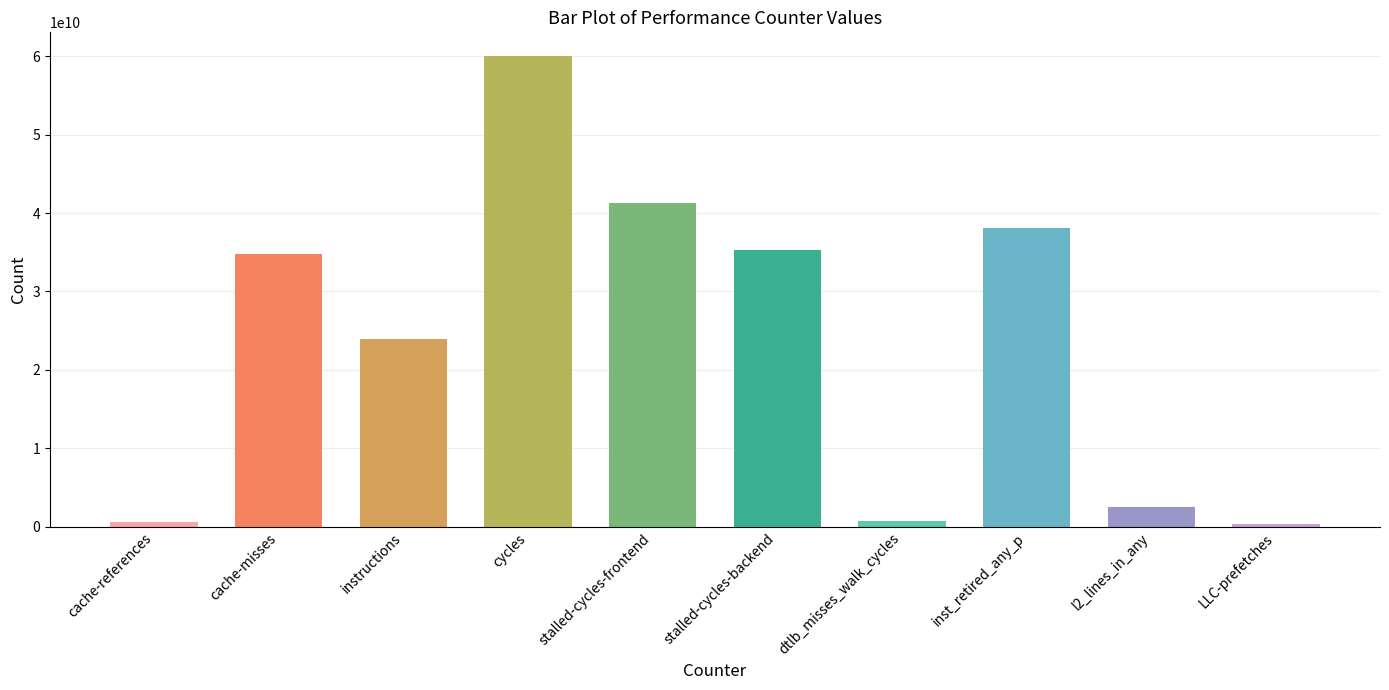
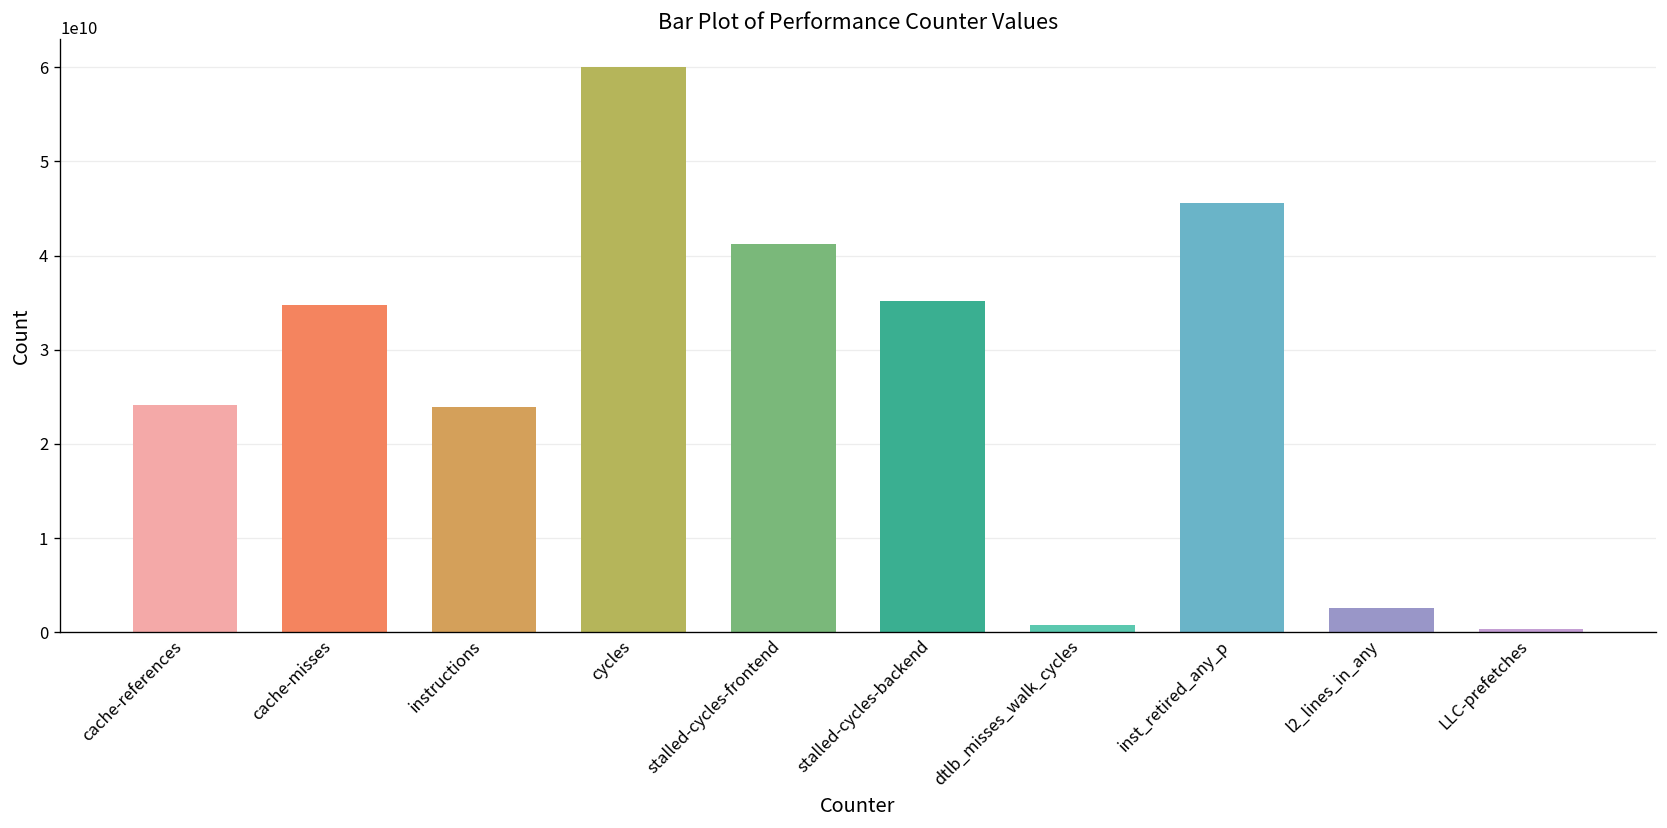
  {
-   "cache-references": 1000000000,
+   "cache-references": 24000000000,
    "cache-misses": 35000000000,
    "instructions": 24000000000,
    "cycles": 60000000000,
    "stalled-cycles-frontend": 41000000000,
    "stalled-cycles-backend": 35000000000,
    "dtlb_misses_walk_cycles": 1000000000,
-   "inst_retired_any_p": 38000000000,
+   "inst_retired_any_p": 46000000000,
    "l2_lines_in_any": 3000000000,
    "LLC-prefetches": 0
  }
